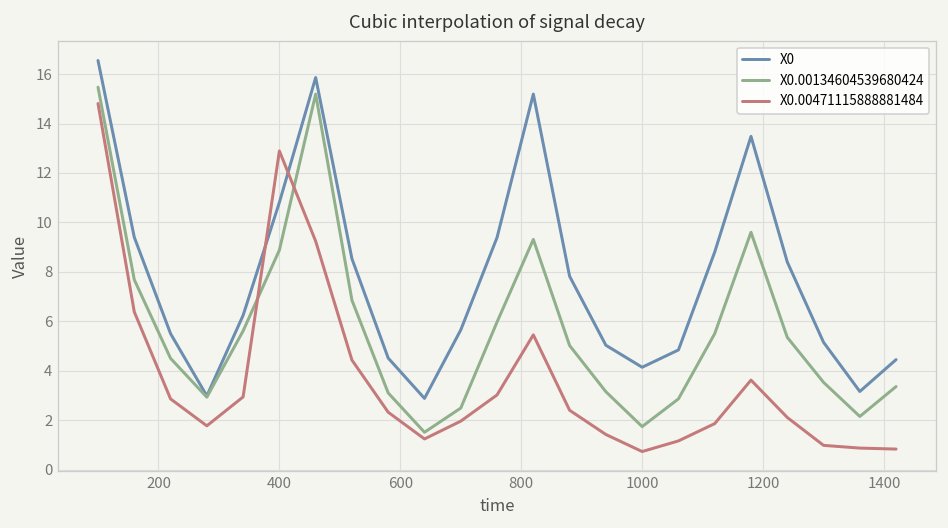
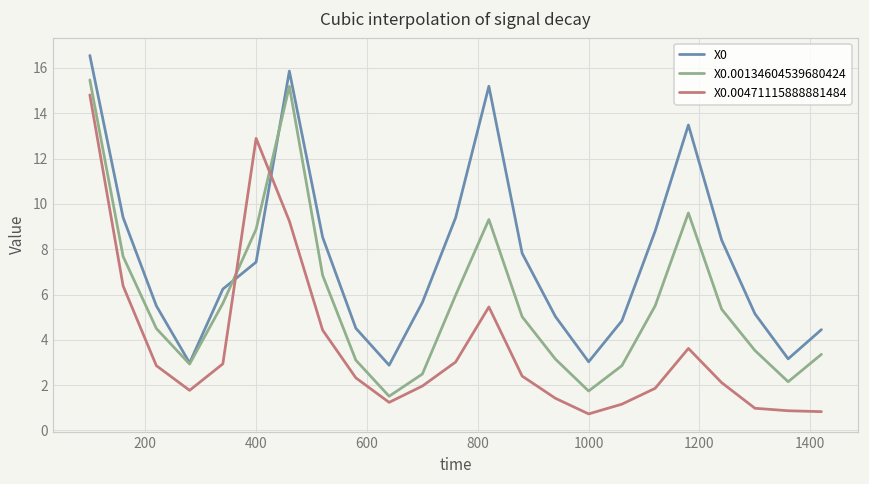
  {
    "X0": {
-     "400": 10.8,
-     "1000": 4.1
+     "400": 7.4,
+     "1000": 3.0
    },
    "X0.00134604539680424": {
      "400": 8.9,
      "1000": 1.7
    },
    "X0.00471115888881484": {
      "400": 12.9,
      "1000": 0.7
    }
  }
